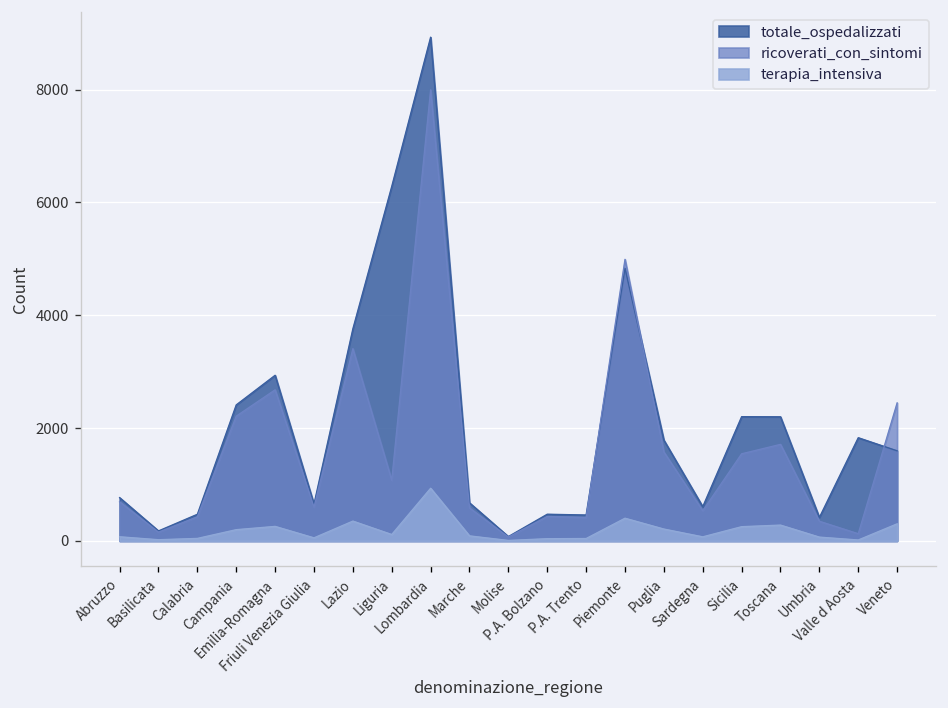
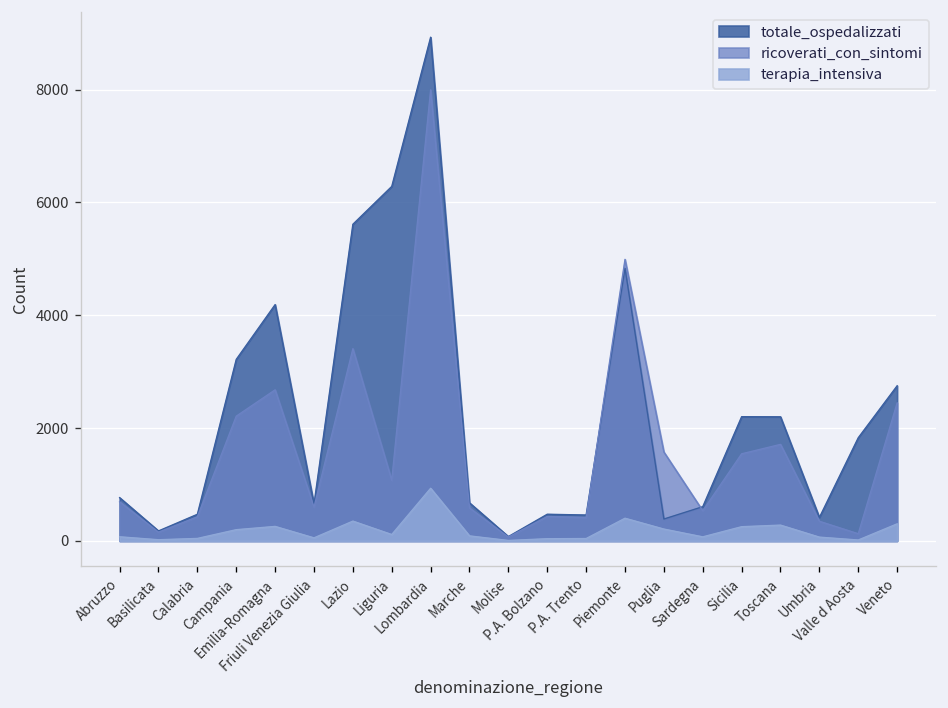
  {
    "totale_ospedalizzati": {
      "Abruzzo": 800,
-     "Campania": 2400,
-     "Emilia-Romagna": 2900,
-     "Lazio": 3800,
+     "Campania": 3200,
+     "Emilia-Romagna": 4200,
+     "Lazio": 5600,
      "Liguria": 6300,
      "Lombardia": 8900,
      "Marche": 700,
      "Piemonte": 4800,
-     "Puglia": 1800,
+     "Puglia": 400,
      "Sardegna": 600,
      "Sicilia": 2200,
      "Toscana": 2200,
      "Umbria": 400,
      "Valle d Aosta": 1800,
-     "Veneto": 1600
+     "Veneto": 2800
    }
  }
